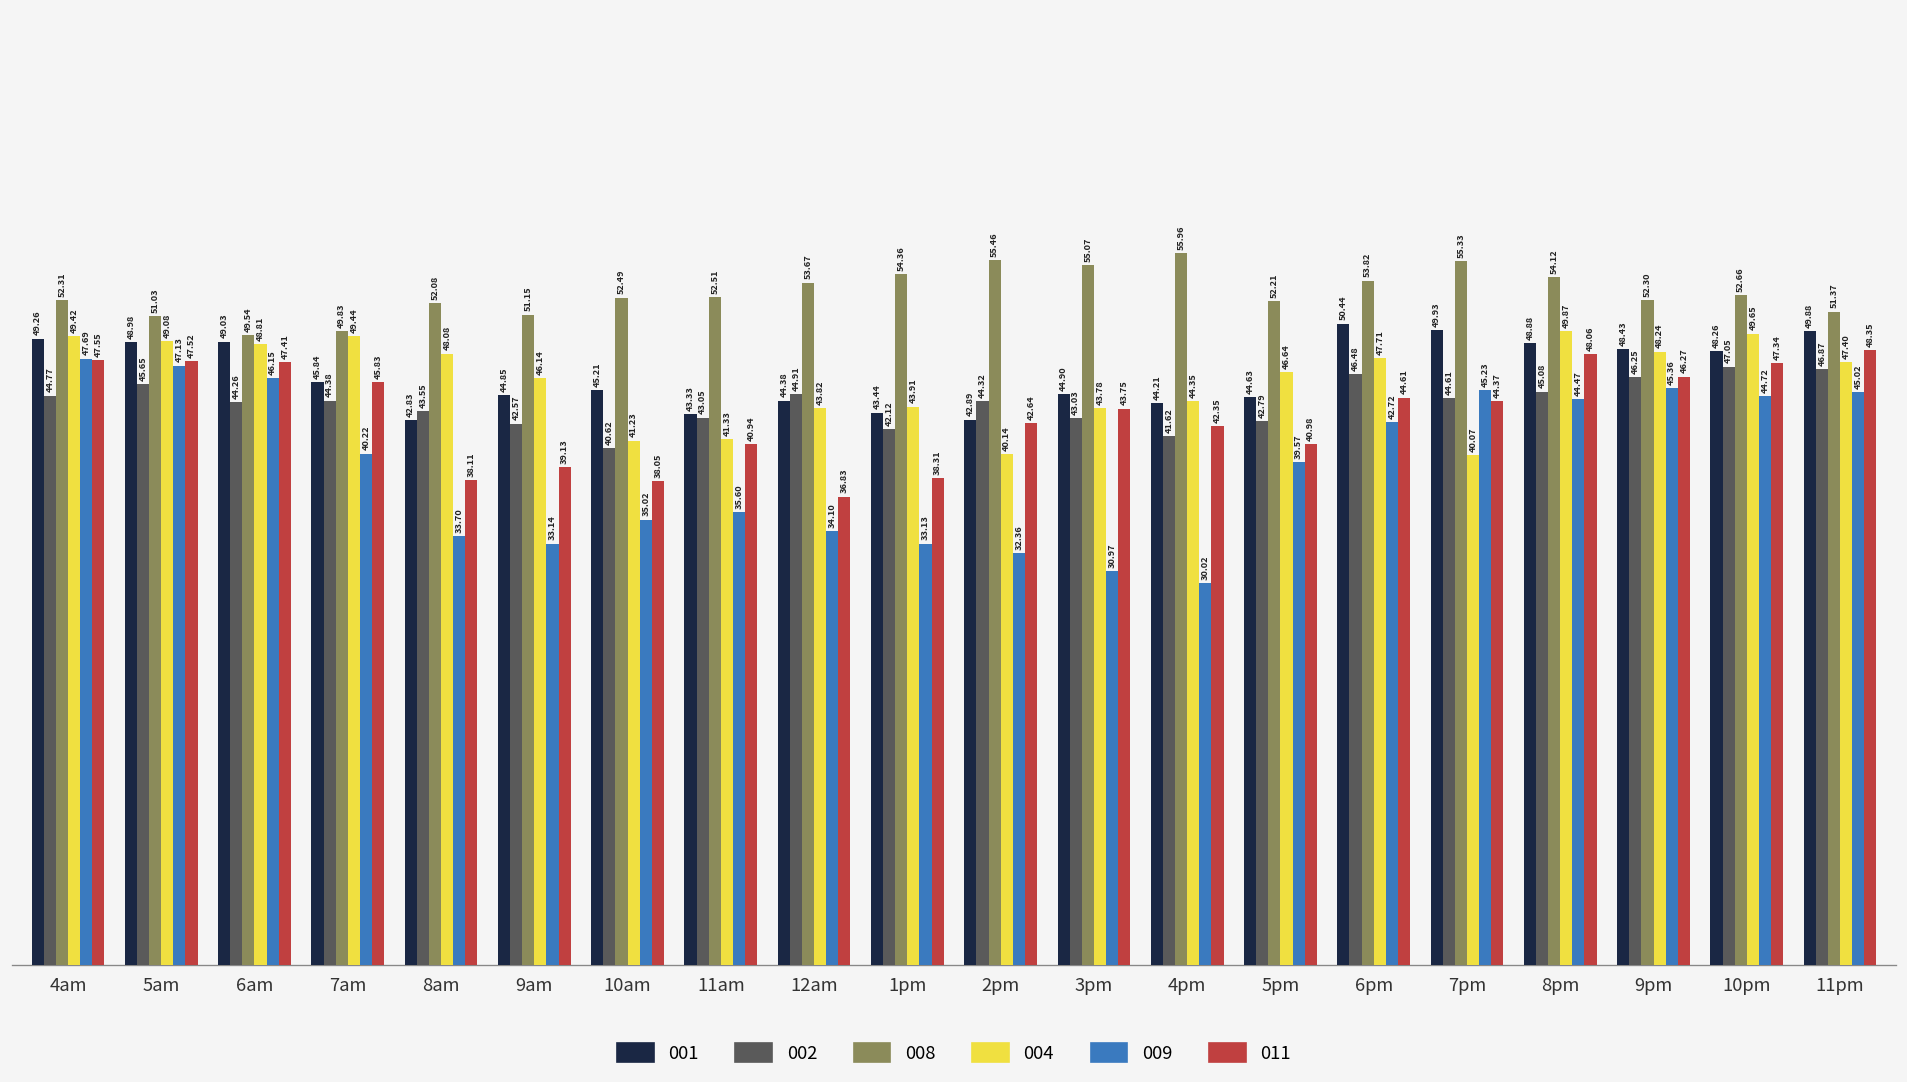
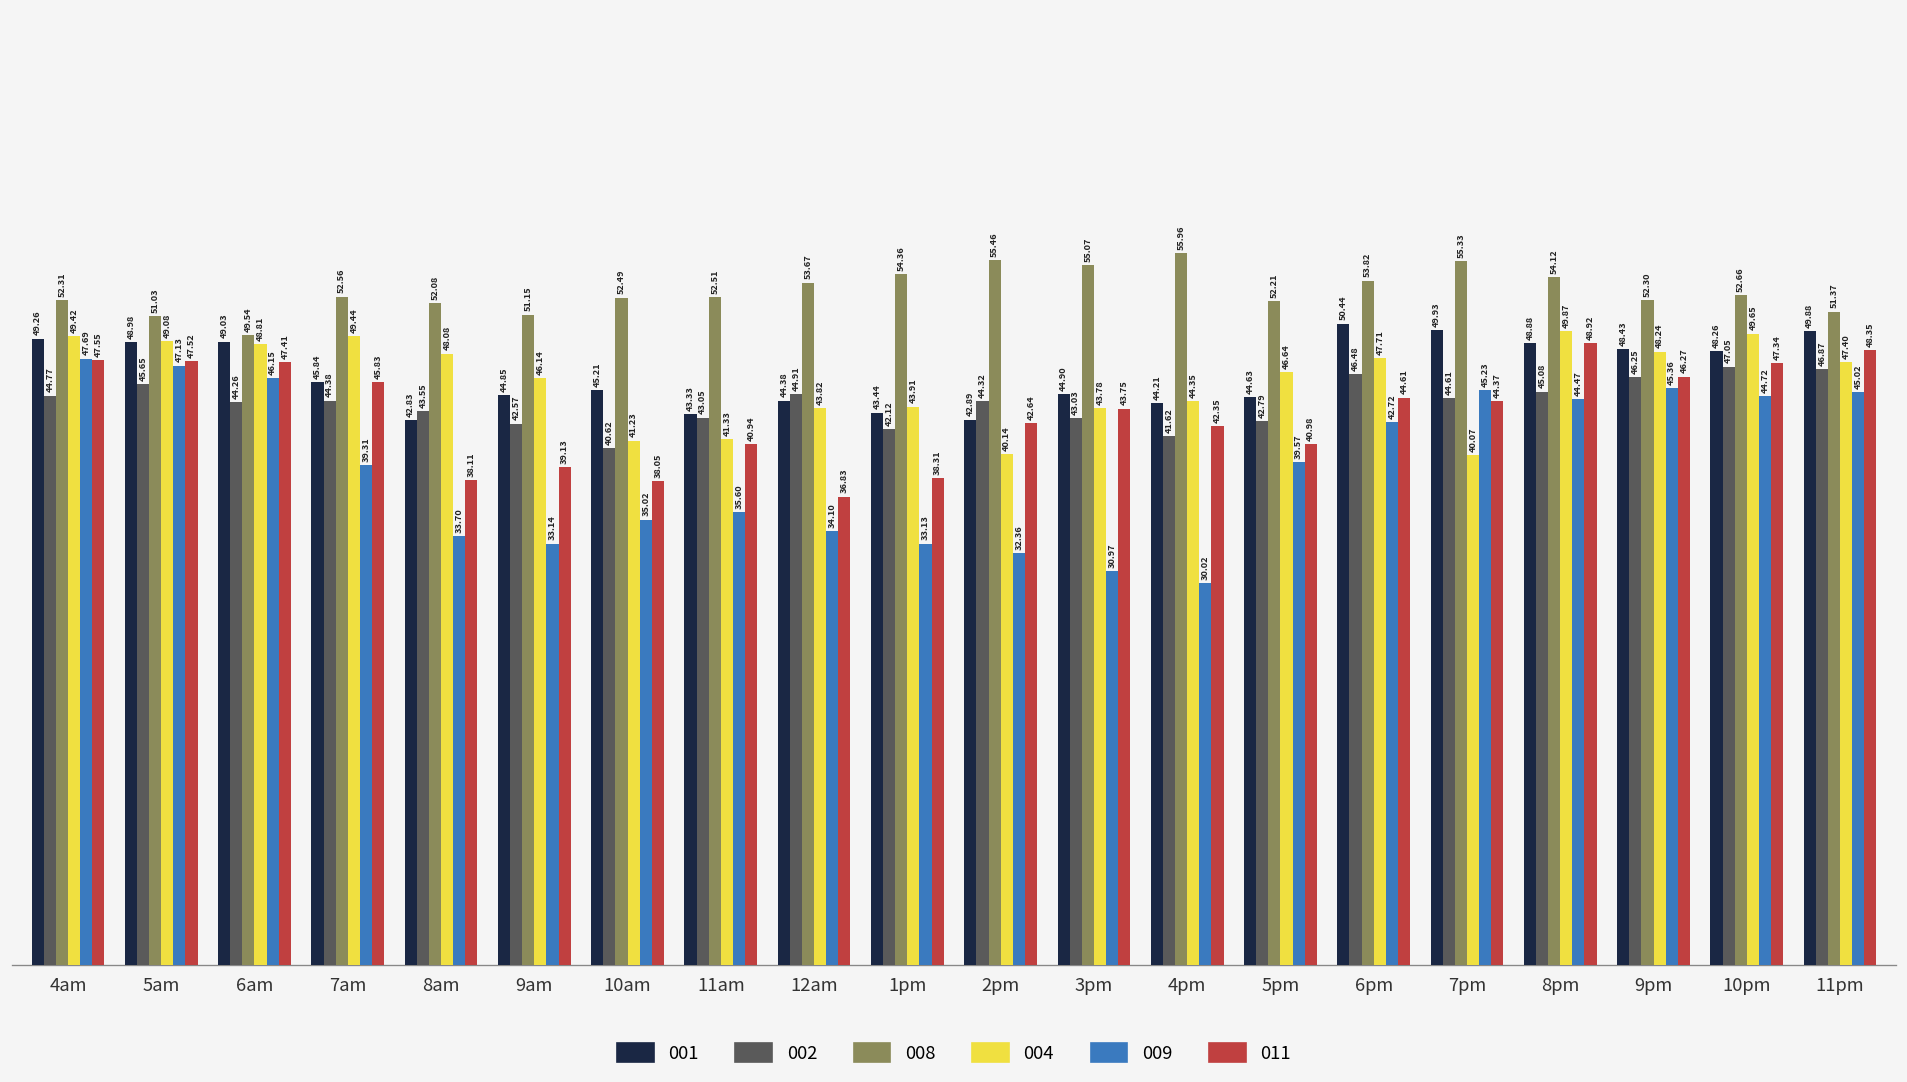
  {
    "001": {
      "4am": 49.26,
      "5am": 48.98,
      "6am": 49.03,
      "7am": 45.84,
      "8am": 42.83,
      "9am": 44.85,
      "10am": 45.21,
      "11am": 43.33,
      "12am": 44.38,
      "1pm": 43.44,
      "2pm": 42.89,
      "3pm": 44.90,
      "4pm": 44.21,
      "5pm": 44.63,
      "6pm": 50.44,
      "7pm": 49.93,
      "8pm": 48.88,
      "9pm": 48.43,
      "10pm": 48.26,
      "11pm": 49.88
    },
    "002": {
      "4am": 44.77,
      "5am": 45.65,
      "6am": 44.26,
      "7am": 44.38,
      "8am": 43.55,
      "9am": 42.57,
      "10am": 40.62,
      "11am": 43.05,
      "12am": 44.91,
      "1pm": 42.12,
      "2pm": 44.32,
      "3pm": 43.03,
      "4pm": 41.62,
      "5pm": 42.79,
      "6pm": 46.48,
      "7pm": 44.61,
      "8pm": 45.08,
      "9pm": 46.25,
      "10pm": 47.05,
      "11pm": 46.87
    },
    "008": {
      "4am": 52.31,
      "5am": 51.03,
      "6am": 49.54,
-     "7am": 49.83,
+     "7am": 52.56,
      "8am": 52.08,
      "9am": 51.15,
      "10am": 52.49,
      "11am": 52.51,
      "12am": 53.67,
      "1pm": 54.36,
      "2pm": 55.46,
      "3pm": 55.07,
      "4pm": 55.96,
      "5pm": 52.21,
      "6pm": 53.82,
      "7pm": 55.33,
      "8pm": 54.12,
      "9pm": 52.30,
      "10pm": 52.66,
      "11pm": 51.37
    },
    "004": {
      "4am": 49.42,
      "5am": 49.08,
      "6am": 48.81,
      "7am": 49.44,
      "8am": 48.08,
      "9am": 46.14,
      "10am": 41.23,
      "11am": 41.33,
      "12am": 43.82,
      "1pm": 43.91,
      "2pm": 40.14,
      "3pm": 43.78,
      "4pm": 44.35,
      "5pm": 46.64,
      "6pm": 47.71,
      "7pm": 40.07,
      "8pm": 49.87,
      "9pm": 48.24,
      "10pm": 49.65,
      "11pm": 47.40
    },
    "009": {
      "4am": 47.69,
      "5am": 47.13,
      "6am": 46.15,
-     "7am": 40.22,
+     "7am": 39.31,
      "8am": 33.70,
      "9am": 33.14,
      "10am": 35.02,
      "11am": 35.60,
      "12am": 34.10,
      "1pm": 33.13,
      "2pm": 32.36,
      "3pm": 30.97,
      "4pm": 30.02,
      "5pm": 39.57,
      "6pm": 42.72,
      "7pm": 45.23,
      "8pm": 44.47,
      "9pm": 45.36,
      "10pm": 44.72,
      "11pm": 45.02
    },
    "011": {
      "4am": 47.55,
      "5am": 47.52,
      "6am": 47.41,
      "7am": 45.83,
      "8am": 38.11,
      "9am": 39.13,
      "10am": 38.05,
      "11am": 40.94,
      "12am": 36.83,
      "1pm": 38.31,
      "2pm": 42.64,
      "3pm": 43.75,
      "4pm": 42.35,
      "5pm": 40.98,
      "6pm": 44.61,
      "7pm": 44.37,
-     "8pm": 48.06,
+     "8pm": 48.92,
      "9pm": 46.27,
      "10pm": 47.34,
      "11pm": 48.35
    }
  }
